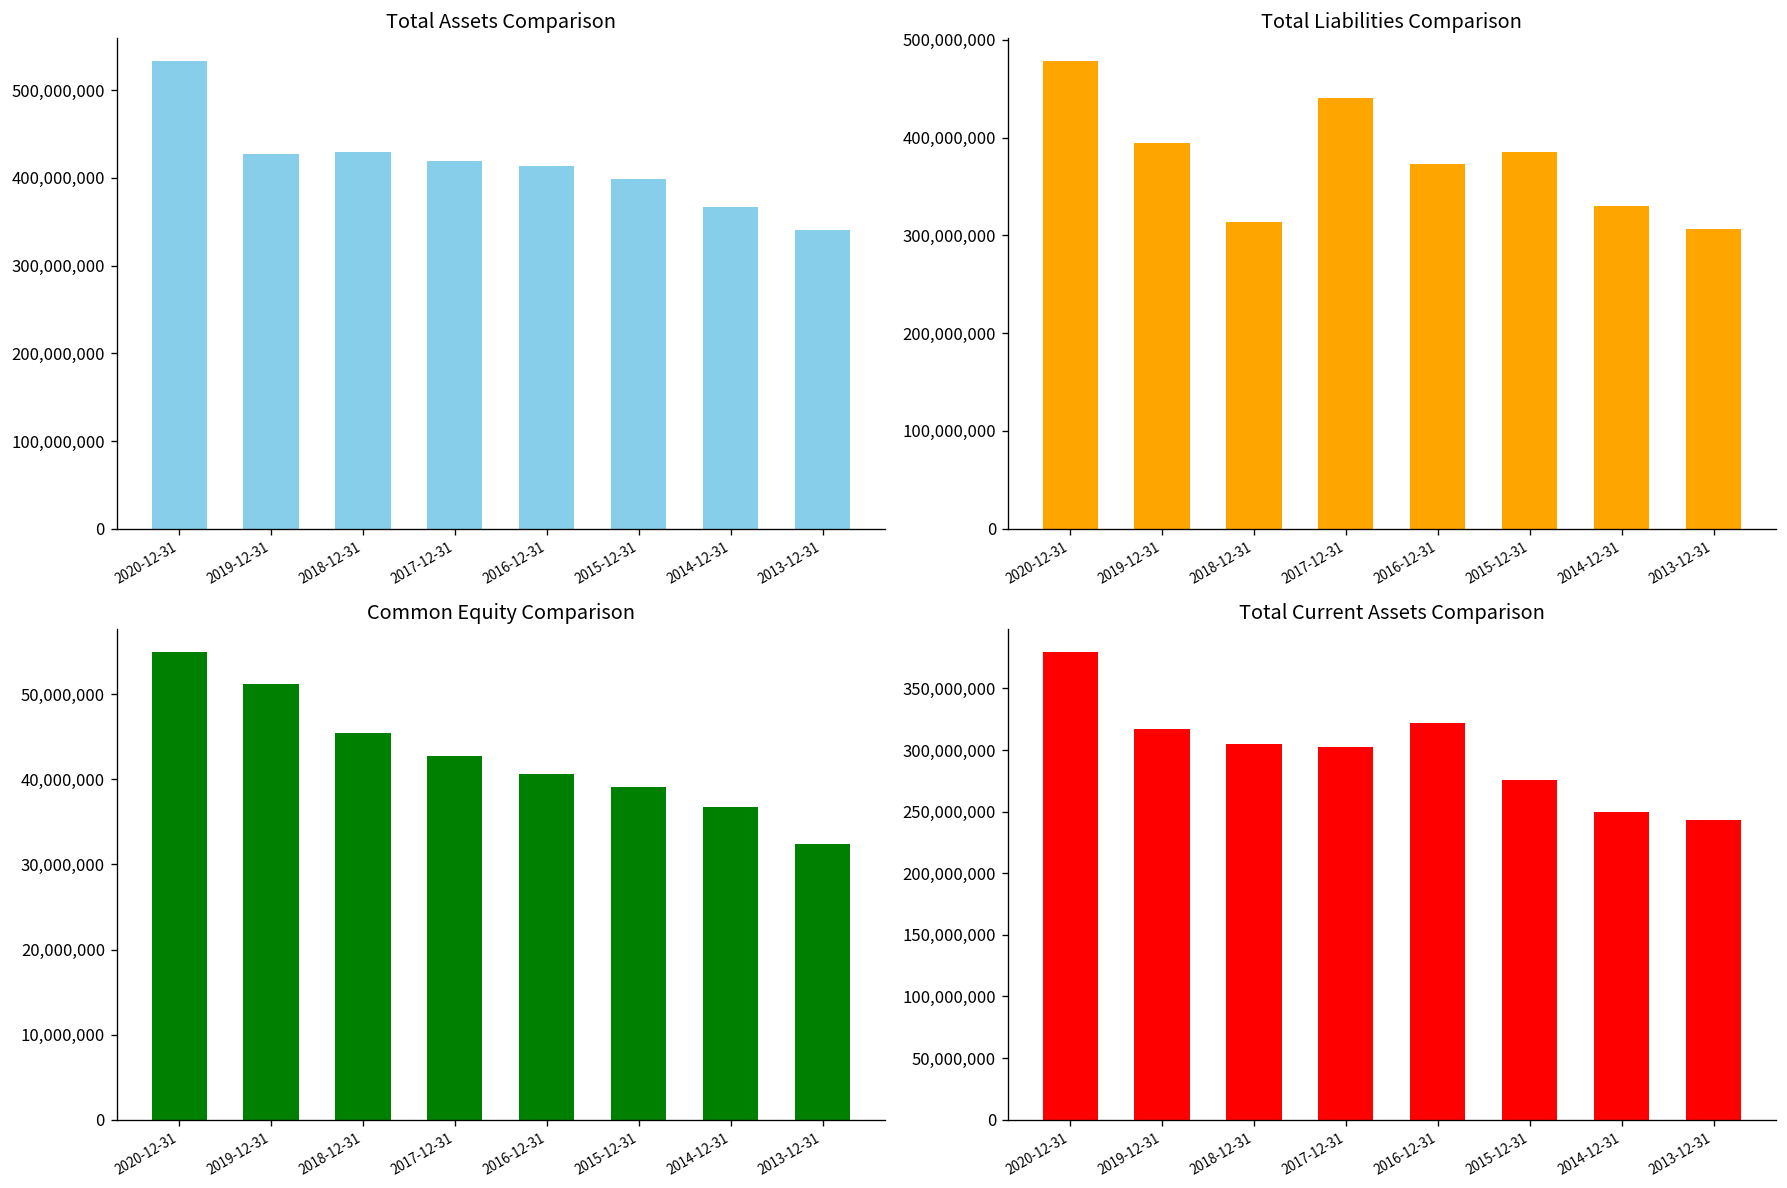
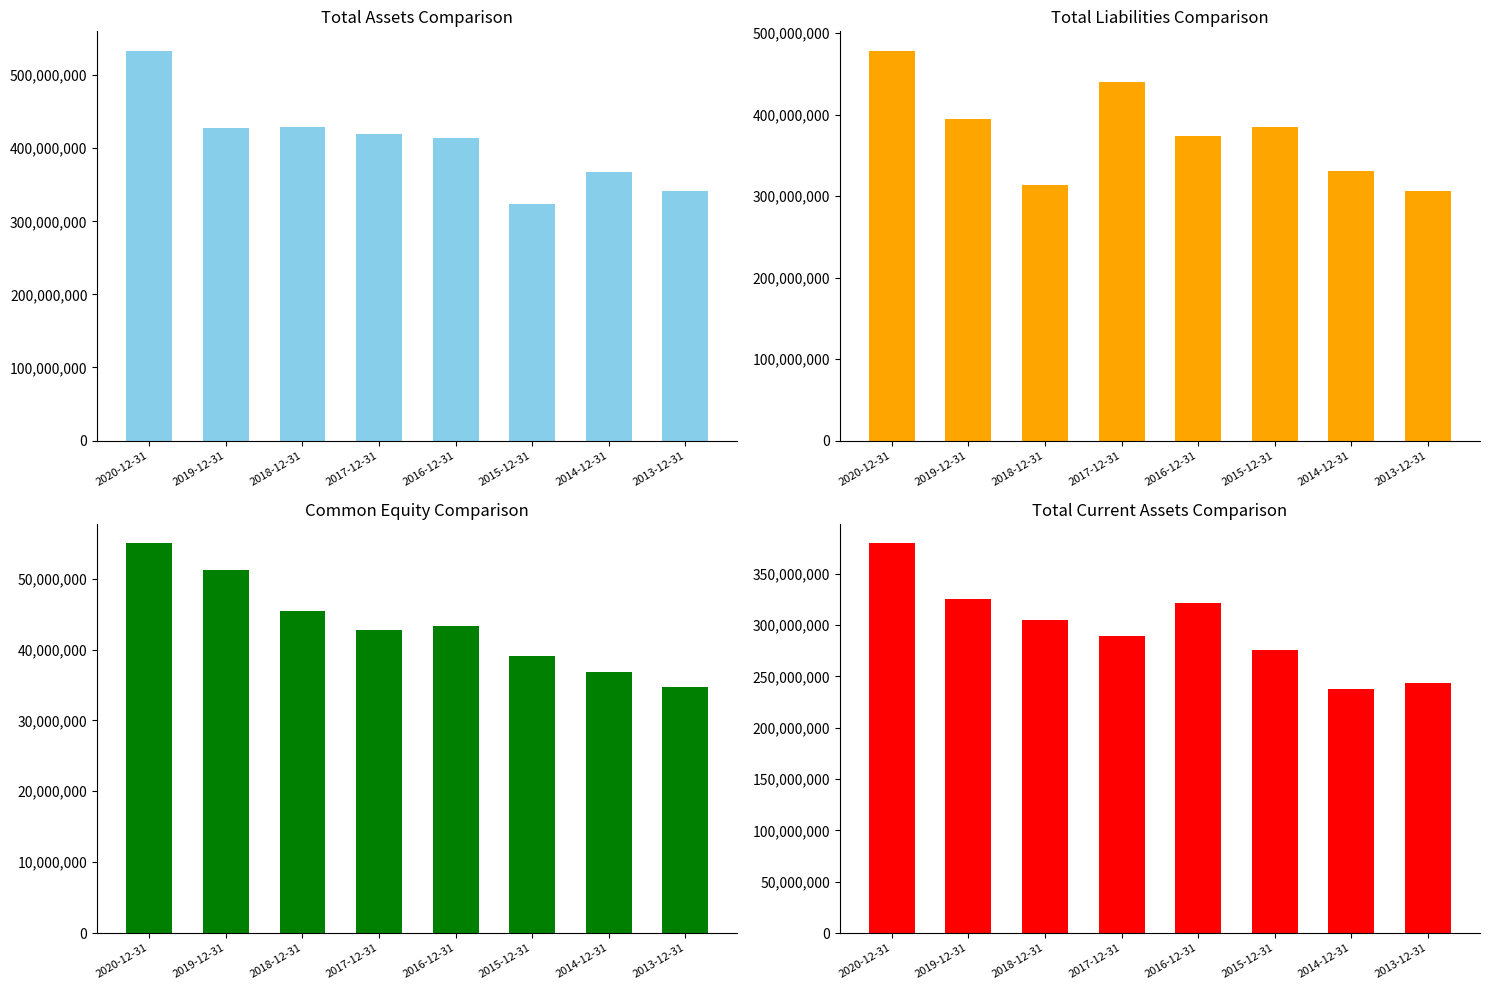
  {
    "Total Assets Comparison": {
      "2020-12-31": "530,000,000",
      "2019-12-31": "430,000,000",
      "2018-12-31": "430,000,000",
      "2017-12-31": "420,000,000",
      "2016-12-31": "410,000,000",
-     "2015-12-31": "400,000,000",
+     "2015-12-31": "320,000,000",
      "2014-12-31": "370,000,000",
      "2013-12-31": "340,000,000"
    },
    "Total Liabilities Comparison": {
      "2020-12-31": "480,000,000",
      "2019-12-31": "390,000,000",
      "2018-12-31": "310,000,000",
      "2017-12-31": "440,000,000",
      "2016-12-31": "370,000,000",
      "2015-12-31": "390,000,000",
      "2014-12-31": "330,000,000",
      "2013-12-31": "310,000,000"
    },
    "Common Equity Comparison": {
      "2020-12-31": "55,000,000",
      "2019-12-31": "51,000,000",
      "2018-12-31": "45,000,000",
      "2017-12-31": "43,000,000",
-     "2016-12-31": "41,000,000",
+     "2016-12-31": "43,000,000",
      "2015-12-31": "39,000,000",
      "2014-12-31": "37,000,000",
-     "2013-12-31": "32,000,000"
+     "2013-12-31": "35,000,000"
    },
    "Total Current Assets Comparison": {
      "2020-12-31": "380,000,000",
-     "2019-12-31": "317,000,000",
+     "2019-12-31": "326,000,000",
      "2018-12-31": "305,000,000",
-     "2017-12-31": "303,000,000",
+     "2017-12-31": "289,000,000",
      "2016-12-31": "322,000,000",
      "2015-12-31": "276,000,000",
-     "2014-12-31": "250,000,000",
+     "2014-12-31": "238,000,000",
      "2013-12-31": "243,000,000"
    }
  }
